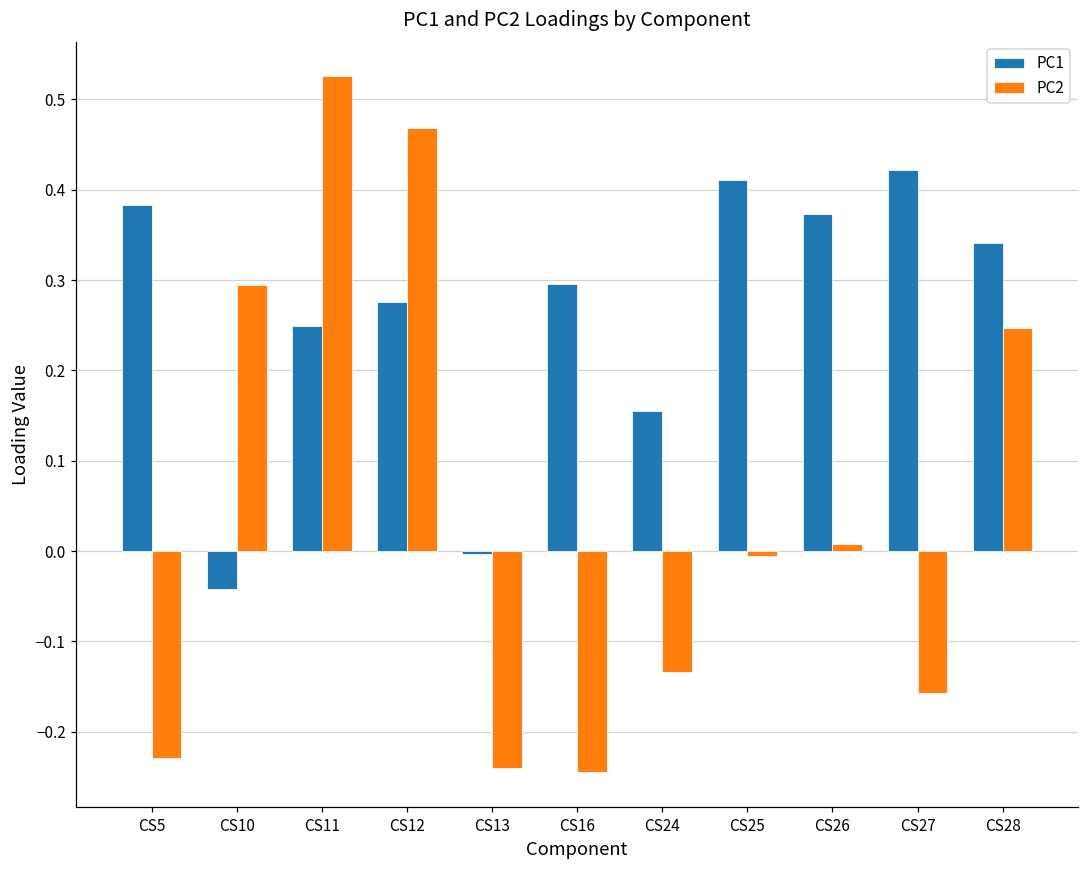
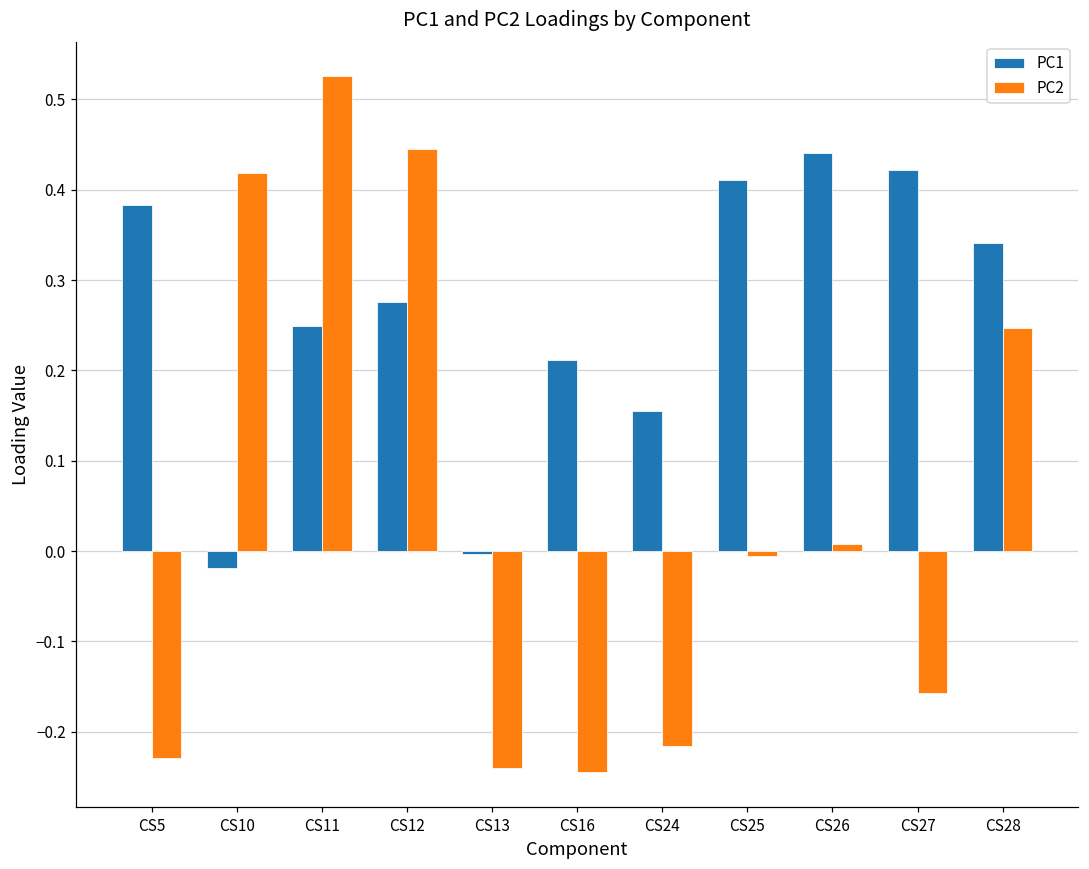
  {
    "PC1": {
      "CS5": 0.38,
-     "CS10": -0.04,
+     "CS10": -0.02,
      "CS11": 0.25,
      "CS12": 0.28,
-     "CS16": 0.30,
+     "CS16": 0.21,
      "CS24": 0.15,
      "CS25": 0.41,
-     "CS26": 0.37,
+     "CS26": 0.44,
      "CS27": 0.42,
      "CS28": 0.34
    },
    "PC2": {
      "CS5": -0.23,
-     "CS10": 0.29,
+     "CS10": 0.42,
      "CS11": 0.53,
-     "CS12": 0.47,
+     "CS12": 0.45,
      "CS13": -0.24,
      "CS16": -0.24,
-     "CS24": -0.13,
+     "CS24": -0.22,
      "CS25": -0.01,
      "CS26": 0.01,
      "CS27": -0.16,
      "CS28": 0.25
    }
  }
